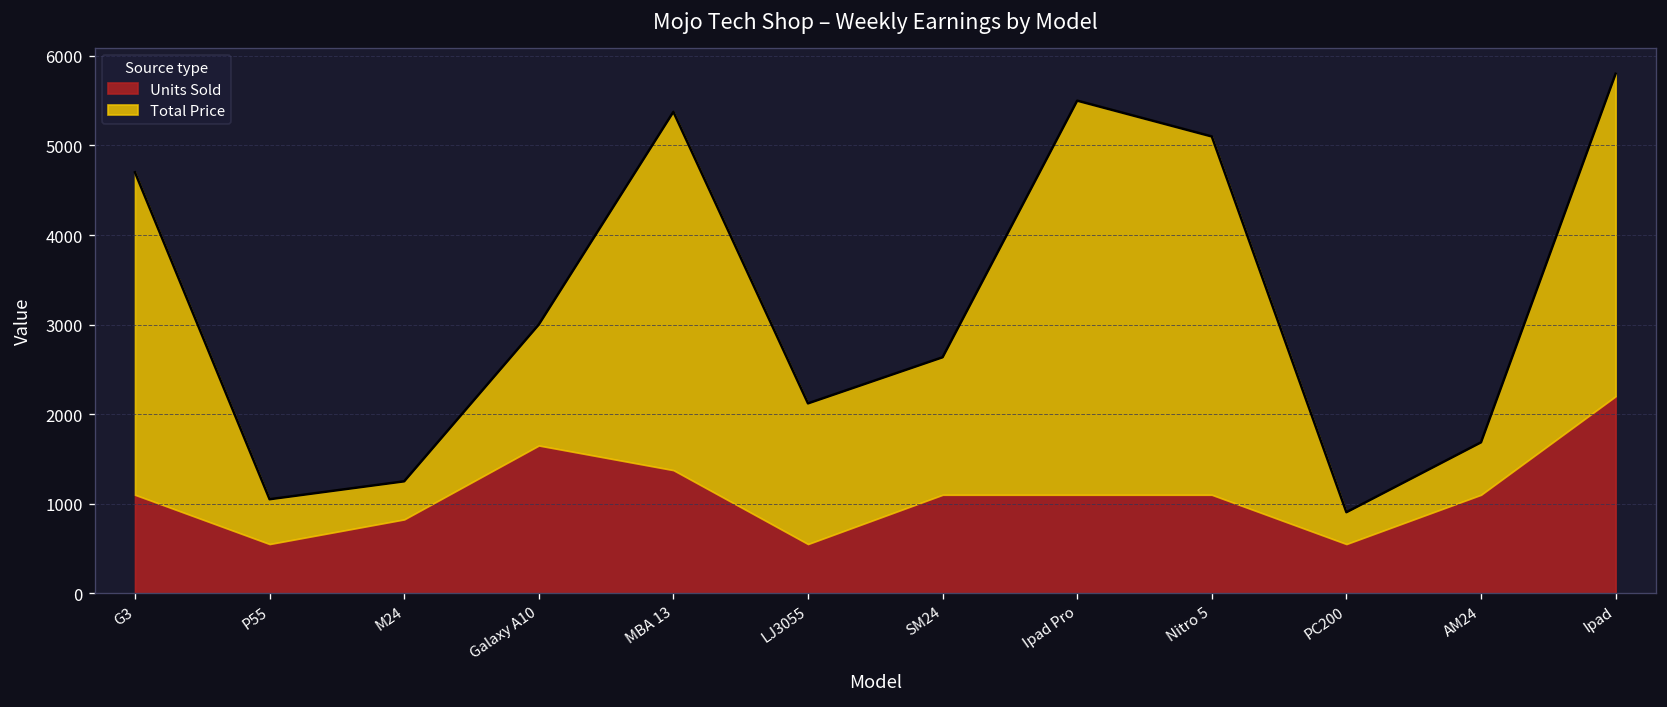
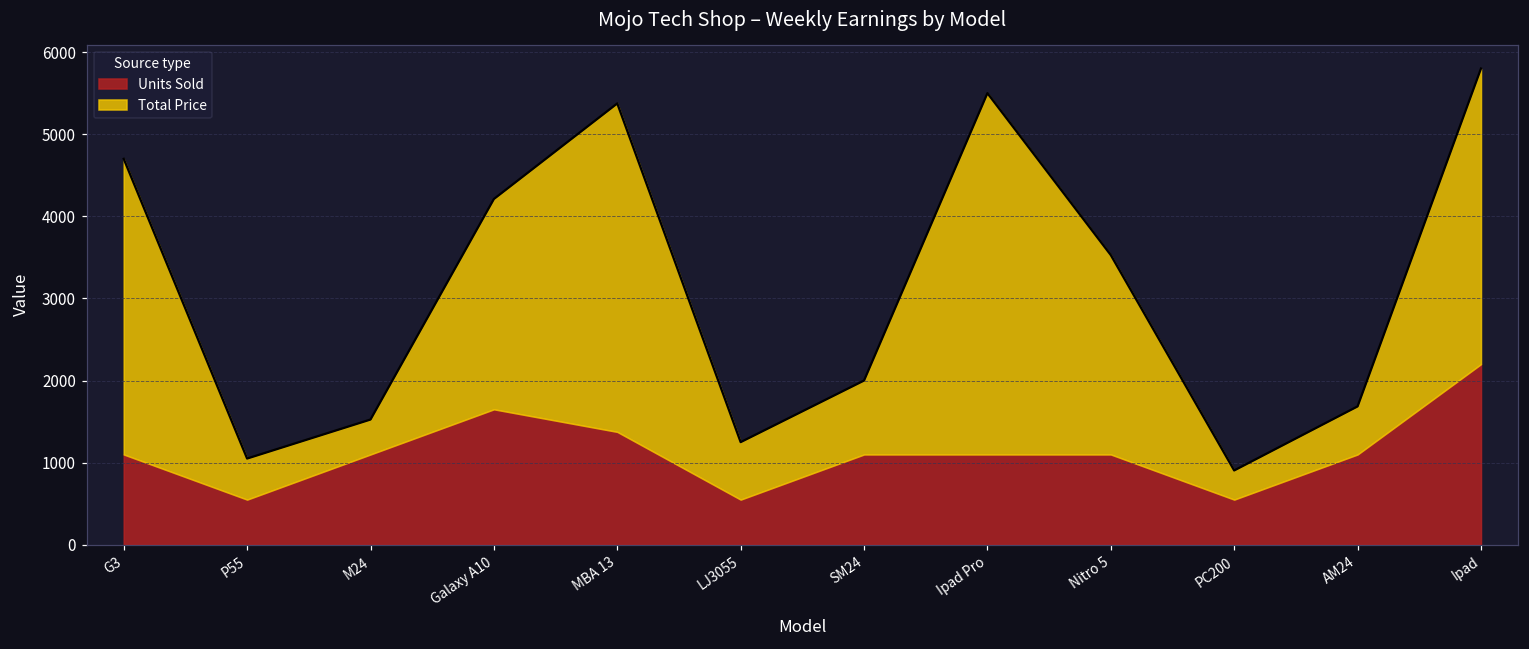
  {
    "Units Sold": {
      "G3": 1100,
      "P55": 600,
-     "M24": 800,
+     "M24": 1100,
      "Galaxy A10": 1700,
      "MBA 13": 1400,
      "LJ3055": 600,
      "SM24": 1100,
      "Ipad Pro": 1100,
      "Nitro 5": 1100,
      "PC200": 600,
      "AM24": 1100,
      "Ipad": 2200
    },
    "Total Price": {
      "G3": 3600,
      "P55": 500,
      "M24": 400,
-     "Galaxy A10": 1400,
+     "Galaxy A10": 2600,
      "MBA 13": 4000,
-     "LJ3055": 1600,
-     "SM24": 1500,
+     "LJ3055": 700,
+     "SM24": 900,
      "Ipad Pro": 4400,
-     "Nitro 5": 4000,
+     "Nitro 5": 2400,
      "PC200": 400,
      "AM24": 600,
      "Ipad": 3600
    }
  }
